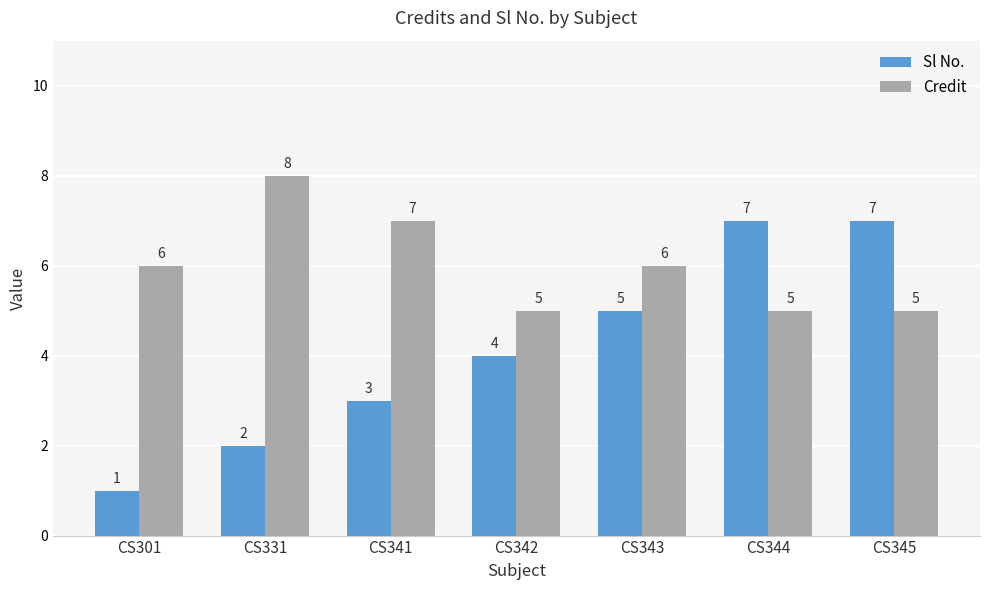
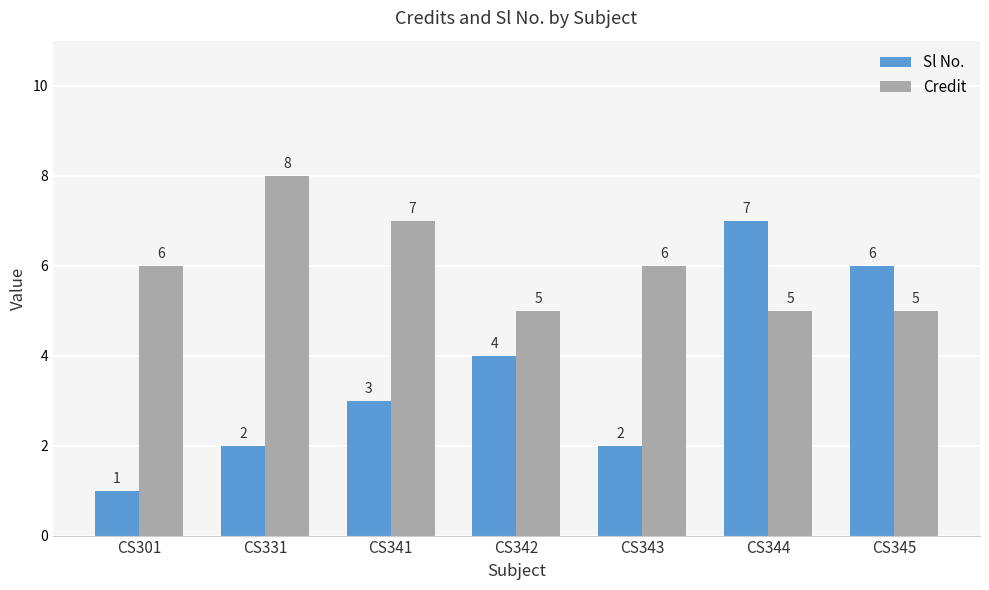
  {
    "Sl No.": {
      "CS301": 1,
      "CS331": 2,
      "CS341": 3,
      "CS342": 4,
-     "CS343": 5,
+     "CS343": 2,
      "CS344": 7,
-     "CS345": 7
+     "CS345": 6
    },
    "Credit": {
      "CS301": 6,
      "CS331": 8,
      "CS341": 7,
      "CS342": 5,
      "CS343": 6,
      "CS344": 5,
      "CS345": 5
    }
  }
